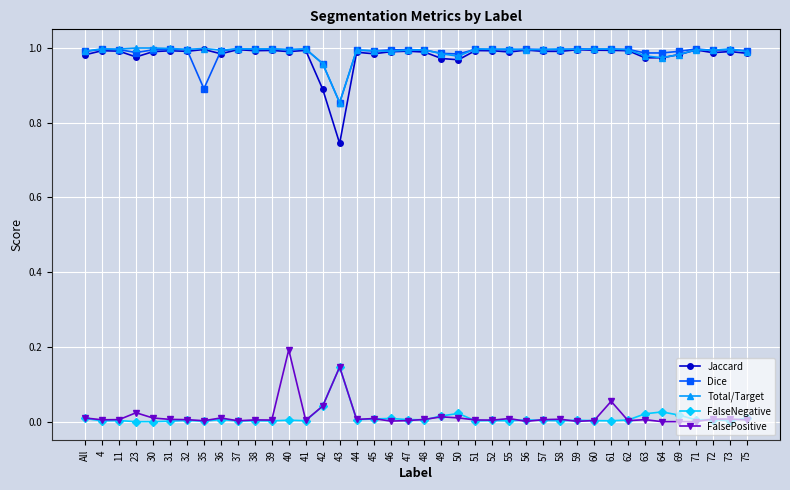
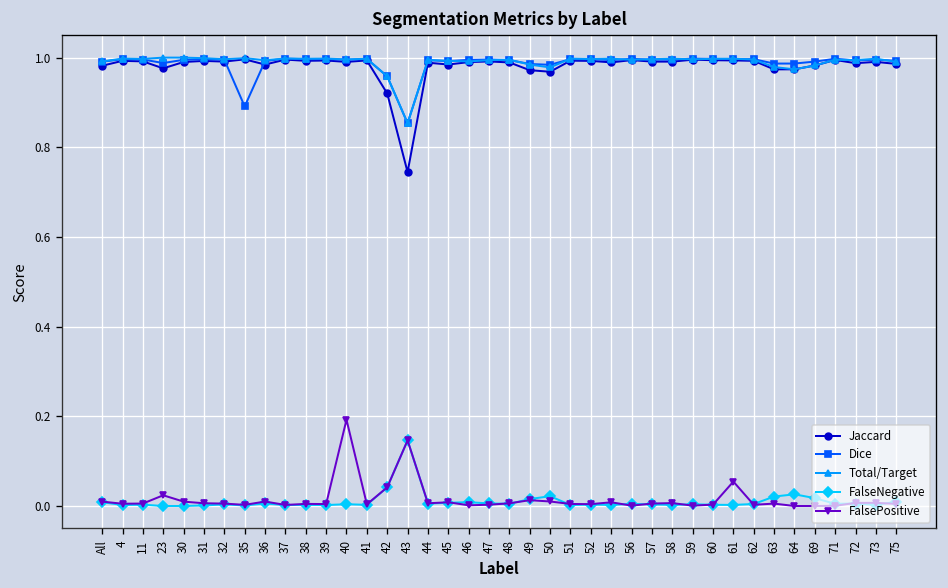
  {
    "Jaccard": {
      "All": 0.98,
      "23": 0.98,
      "36": 0.98,
-     "42": 0.89,
+     "42": 0.92,
      "43": 0.74,
      "45": 0.98,
      "49": 0.97,
      "50": 0.97
    },
    "Dice": {
      "23": 0.99,
      "35": 0.89,
      "63": 0.99,
      "64": 0.99,
      "69": 0.99
    },
    "FalsePositive": {
      "23": 0.02,
      "30": 0.01,
      "40": 0.19,
      "46": 0.00,
      "50": 0.01,
      "61": 0.05,
      "63": 0.01,
      "64": 0.00
    }
  }
